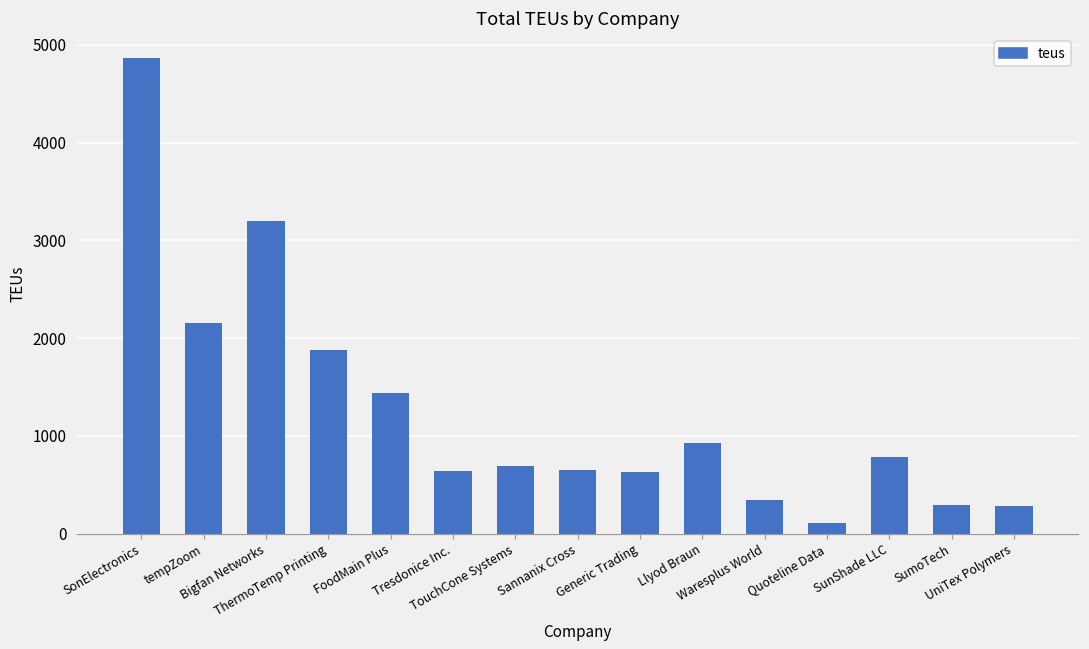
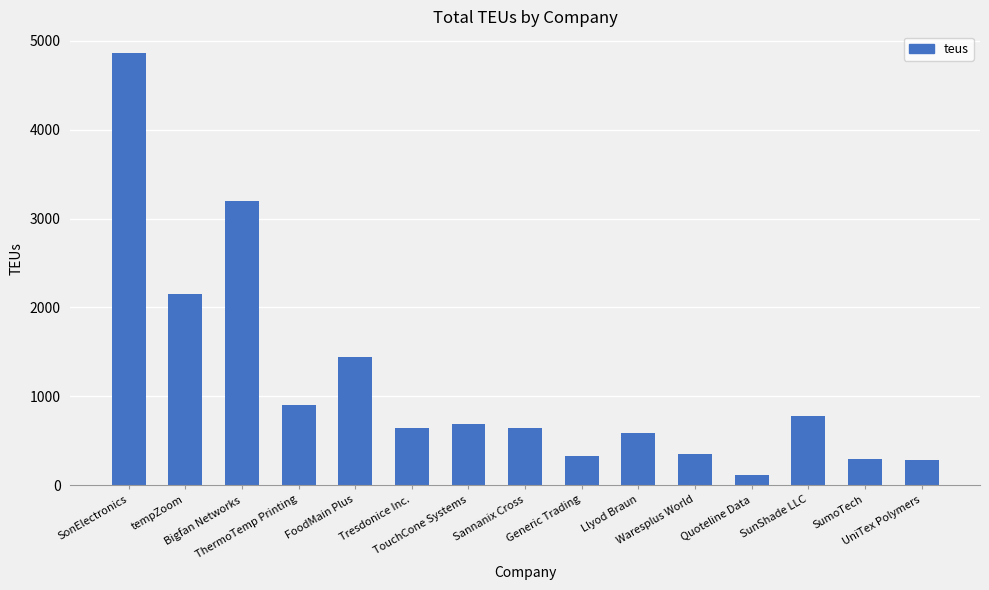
  {
    "SonElectronics": 4900,
    "tempZoom": 2200,
    "Bigfan Networks": 3200,
-   "ThermoTemp Printing": 1900,
+   "ThermoTemp Printing": 900,
    "FoodMain Plus": 1400,
    "Tresdonice Inc.": 600,
    "TouchCone Systems": 700,
    "Sannanix Cross": 600,
-   "Generic Trading": 600,
-   "Llyod Braun": 900,
+   "Generic Trading": 300,
+   "Llyod Braun": 600,
    "Waresplus World": 300,
    "Quoteline Data": 100,
    "SunShade LLC": 800,
    "SumoTech": 300,
    "UniTex Polymers": 300
  }
